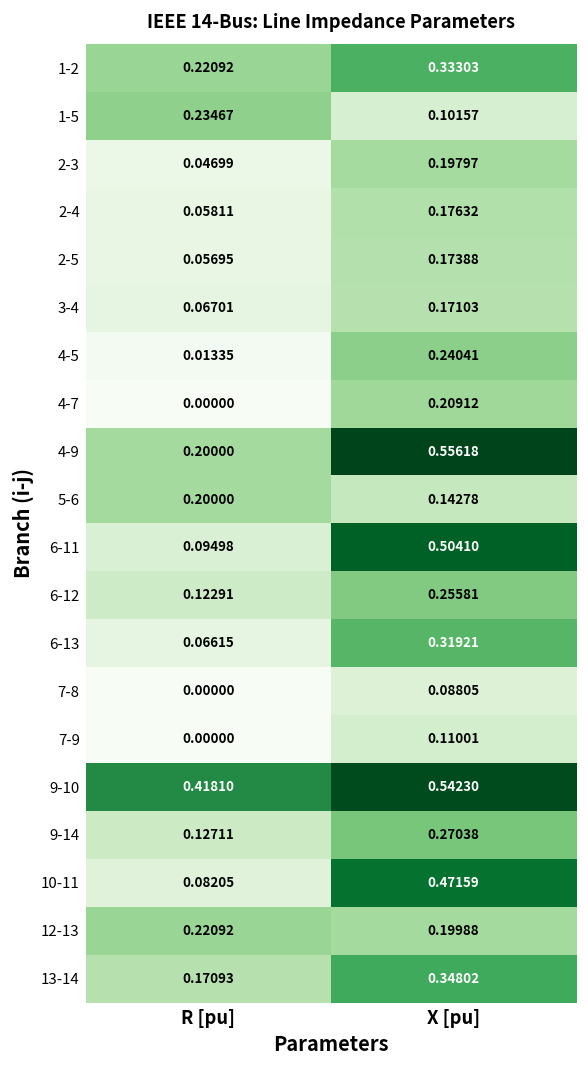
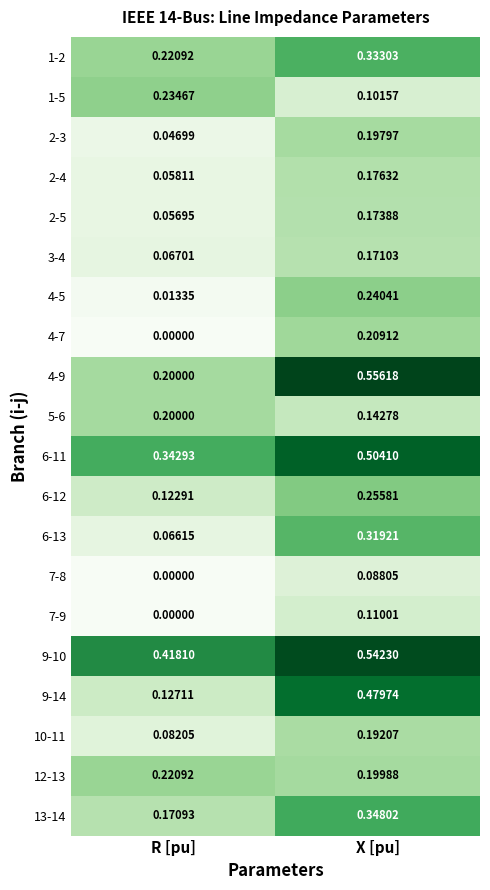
  {
    "1-2": {
      "R [pu]": 0.22092,
      "X [pu]": 0.33303
    },
    "1-5": {
      "R [pu]": 0.23467,
      "X [pu]": 0.10157
    },
    "2-3": {
      "R [pu]": 0.04699,
      "X [pu]": 0.19797
    },
    "2-4": {
      "R [pu]": 0.05811,
      "X [pu]": 0.17632
    },
    "2-5": {
      "R [pu]": 0.05695,
      "X [pu]": 0.17388
    },
    "3-4": {
      "R [pu]": 0.06701,
      "X [pu]": 0.17103
    },
    "4-5": {
      "R [pu]": 0.01335,
      "X [pu]": 0.24041
    },
    "4-7": {
      "R [pu]": 0.00000,
      "X [pu]": 0.20912
    },
    "4-9": {
      "R [pu]": 0.20000,
      "X [pu]": 0.55618
    },
    "5-6": {
      "R [pu]": 0.20000,
      "X [pu]": 0.14278
    },
    "6-11": {
-     "R [pu]": 0.09498,
+     "R [pu]": 0.34293,
      "X [pu]": 0.50410
    },
    "6-12": {
      "R [pu]": 0.12291,
      "X [pu]": 0.25581
    },
    "6-13": {
      "R [pu]": 0.06615,
      "X [pu]": 0.31921
    },
    "7-8": {
      "R [pu]": 0.00000,
      "X [pu]": 0.08805
    },
    "7-9": {
      "R [pu]": 0.00000,
      "X [pu]": 0.11001
    },
    "9-10": {
      "R [pu]": 0.41810,
      "X [pu]": 0.54230
    },
    "9-14": {
      "R [pu]": 0.12711,
-     "X [pu]": 0.27038
+     "X [pu]": 0.47974
    },
    "10-11": {
      "R [pu]": 0.08205,
-     "X [pu]": 0.47159
+     "X [pu]": 0.19207
    },
    "12-13": {
      "R [pu]": 0.22092,
      "X [pu]": 0.19988
    },
    "13-14": {
      "R [pu]": 0.17093,
      "X [pu]": 0.34802
    }
  }
